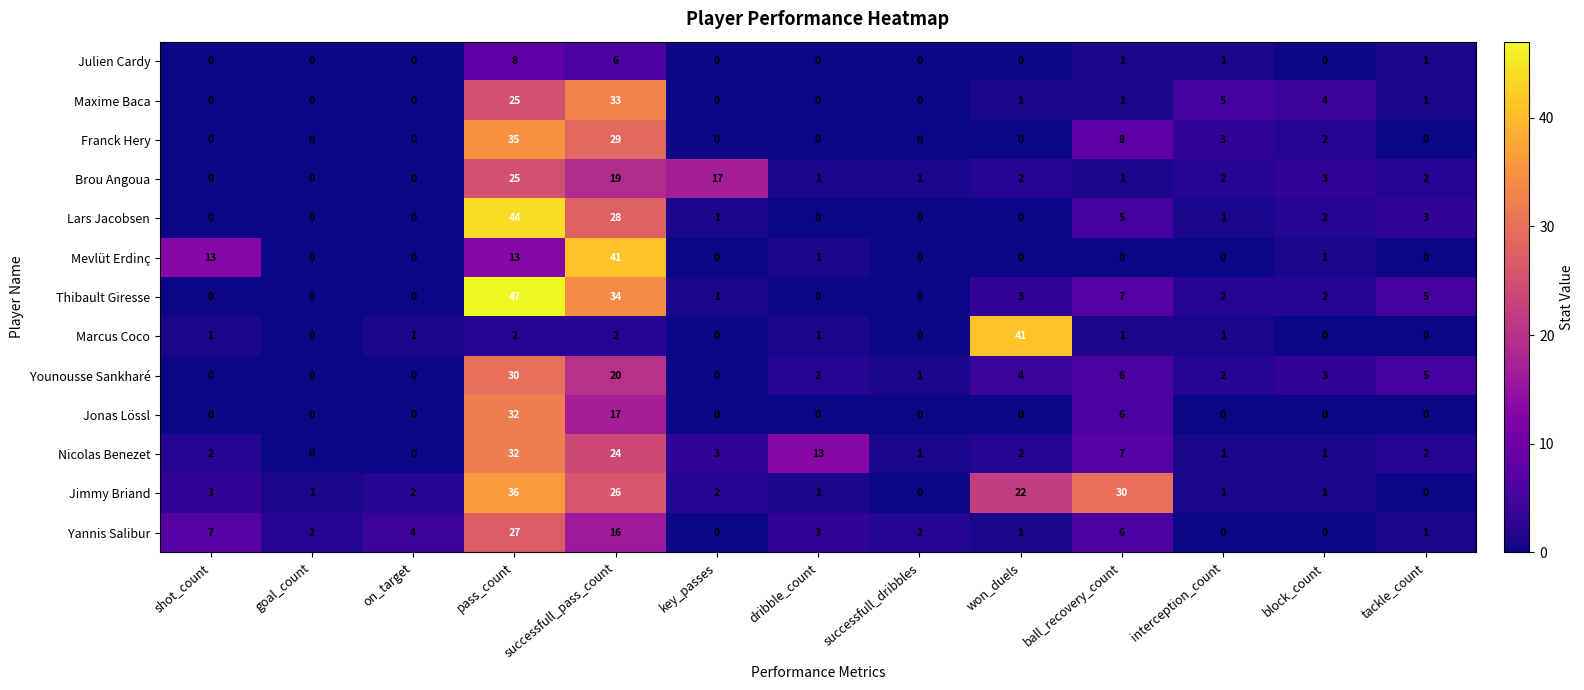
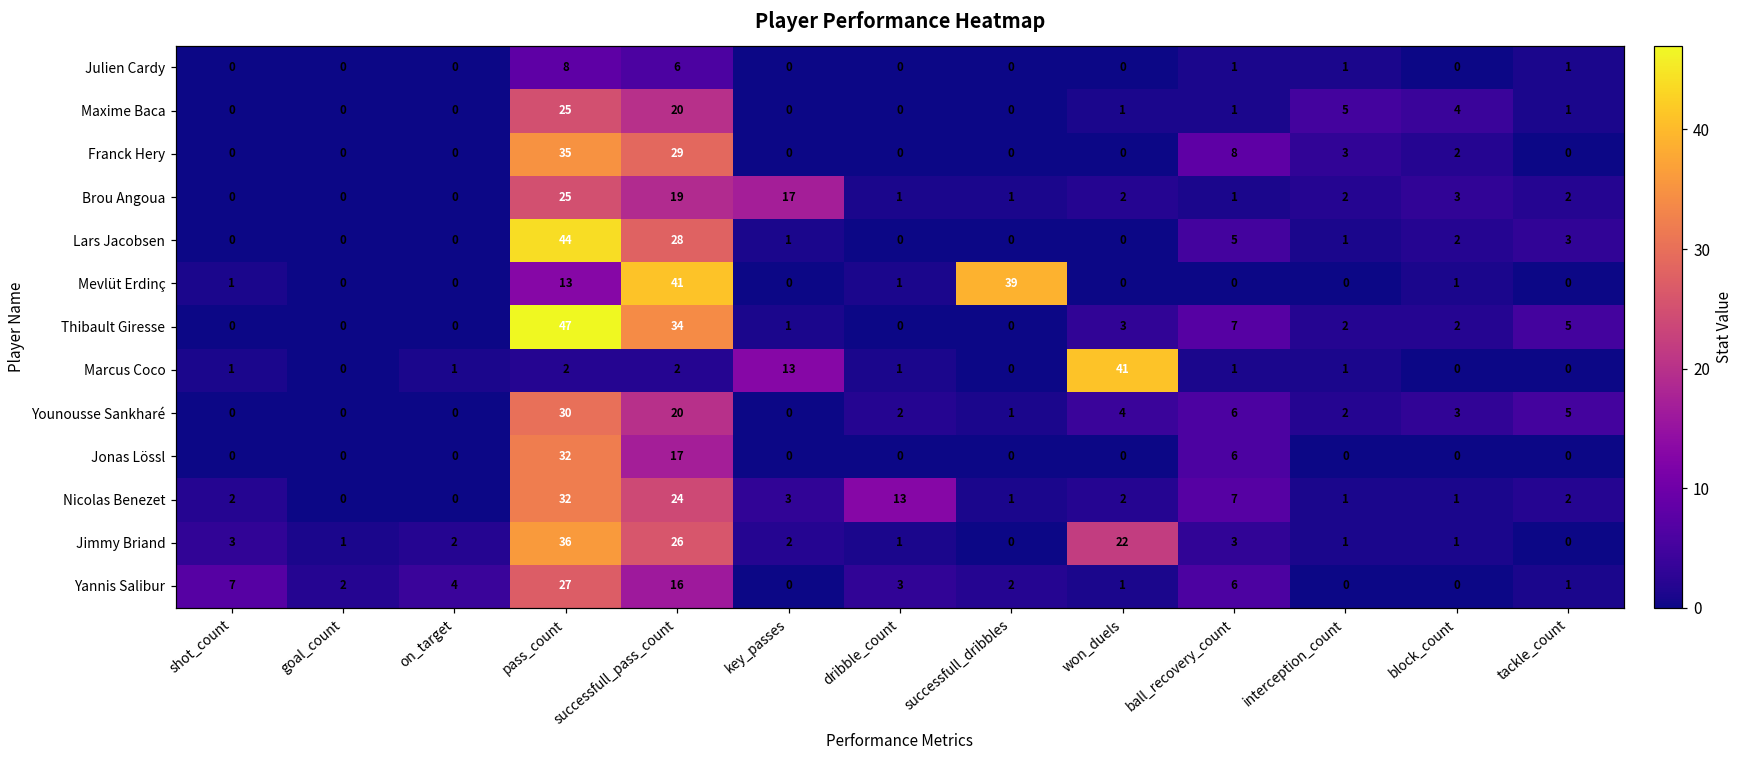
  {
    "Julien Cardy": {
      "shot_count": 0,
      "goal_count": 0,
      "on_target": 0,
      "pass_count": 8,
      "successfull_pass_count": 6,
      "key_passes": 0,
      "dribble_count": 0,
      "successfull_dribbles": 0,
      "won_duels": 0,
      "ball_recovery_count": 1,
      "interception_count": 1,
      "block_count": 0,
      "tackle_count": 1
    },
    "Maxime Baca": {
      "shot_count": 0,
      "goal_count": 0,
      "on_target": 0,
      "pass_count": 25,
-     "successfull_pass_count": 33,
+     "successfull_pass_count": 20,
      "key_passes": 0,
      "dribble_count": 0,
      "successfull_dribbles": 0,
      "won_duels": 1,
      "ball_recovery_count": 1,
      "interception_count": 5,
      "block_count": 4,
      "tackle_count": 1
    },
    "Franck Hery": {
      "shot_count": 0,
      "goal_count": 0,
      "on_target": 0,
      "pass_count": 35,
      "successfull_pass_count": 29,
      "key_passes": 0,
      "dribble_count": 0,
      "successfull_dribbles": 0,
      "won_duels": 0,
      "ball_recovery_count": 8,
      "interception_count": 3,
      "block_count": 2,
      "tackle_count": 0
    },
    "Brou Angoua": {
      "shot_count": 0,
      "goal_count": 0,
      "on_target": 0,
      "pass_count": 25,
      "successfull_pass_count": 19,
      "key_passes": 17,
      "dribble_count": 1,
      "successfull_dribbles": 1,
      "won_duels": 2,
      "ball_recovery_count": 1,
      "interception_count": 2,
      "block_count": 3,
      "tackle_count": 2
    },
    "Lars Jacobsen": {
      "shot_count": 0,
      "goal_count": 0,
      "on_target": 0,
      "pass_count": 44,
      "successfull_pass_count": 28,
      "key_passes": 1,
      "dribble_count": 0,
      "successfull_dribbles": 0,
      "won_duels": 0,
      "ball_recovery_count": 5,
      "interception_count": 1,
      "block_count": 2,
      "tackle_count": 3
    },
    "Mevlüt Erdinç": {
-     "shot_count": 13,
+     "shot_count": 1,
      "goal_count": 0,
      "on_target": 0,
      "pass_count": 13,
      "successfull_pass_count": 41,
      "key_passes": 0,
      "dribble_count": 1,
-     "successfull_dribbles": 0,
+     "successfull_dribbles": 39,
      "won_duels": 0,
      "ball_recovery_count": 0,
      "interception_count": 0,
      "block_count": 1,
      "tackle_count": 0
    },
    "Thibault Giresse": {
      "shot_count": 0,
      "goal_count": 0,
      "on_target": 0,
      "pass_count": 47,
      "successfull_pass_count": 34,
      "key_passes": 1,
      "dribble_count": 0,
      "successfull_dribbles": 0,
      "won_duels": 3,
      "ball_recovery_count": 7,
      "interception_count": 2,
      "block_count": 2,
      "tackle_count": 5
    },
    "Marcus Coco": {
      "shot_count": 1,
      "goal_count": 0,
      "on_target": 1,
      "pass_count": 2,
      "successfull_pass_count": 2,
-     "key_passes": 0,
+     "key_passes": 13,
      "dribble_count": 1,
      "successfull_dribbles": 0,
      "won_duels": 41,
      "ball_recovery_count": 1,
      "interception_count": 1,
      "block_count": 0,
      "tackle_count": 0
    },
    "Younousse Sankharé": {
      "shot_count": 0,
      "goal_count": 0,
      "on_target": 0,
      "pass_count": 30,
      "successfull_pass_count": 20,
      "key_passes": 0,
      "dribble_count": 2,
      "successfull_dribbles": 1,
      "won_duels": 4,
      "ball_recovery_count": 6,
      "interception_count": 2,
      "block_count": 3,
      "tackle_count": 5
    },
    "Jonas Lössl": {
      "shot_count": 0,
      "goal_count": 0,
      "on_target": 0,
      "pass_count": 32,
      "successfull_pass_count": 17,
      "key_passes": 0,
      "dribble_count": 0,
      "successfull_dribbles": 0,
      "won_duels": 0,
      "ball_recovery_count": 6,
      "interception_count": 0,
      "block_count": 0,
      "tackle_count": 0
    },
    "Nicolas Benezet": {
      "shot_count": 2,
      "goal_count": 0,
      "on_target": 0,
      "pass_count": 32,
      "successfull_pass_count": 24,
      "key_passes": 3,
      "dribble_count": 13,
      "successfull_dribbles": 1,
      "won_duels": 2,
      "ball_recovery_count": 7,
      "interception_count": 1,
      "block_count": 1,
      "tackle_count": 2
    },
    "Jimmy Briand": {
      "shot_count": 3,
      "goal_count": 1,
      "on_target": 2,
      "pass_count": 36,
      "successfull_pass_count": 26,
      "key_passes": 2,
      "dribble_count": 1,
      "successfull_dribbles": 0,
      "won_duels": 22,
-     "ball_recovery_count": 30,
+     "ball_recovery_count": 3,
      "interception_count": 1,
      "block_count": 1,
      "tackle_count": 0
    },
    "Yannis Salibur": {
      "shot_count": 7,
      "goal_count": 2,
      "on_target": 4,
      "pass_count": 27,
      "successfull_pass_count": 16,
      "key_passes": 0,
      "dribble_count": 3,
      "successfull_dribbles": 2,
      "won_duels": 1,
      "ball_recovery_count": 6,
      "interception_count": 0,
      "block_count": 0,
      "tackle_count": 1
    }
  }
